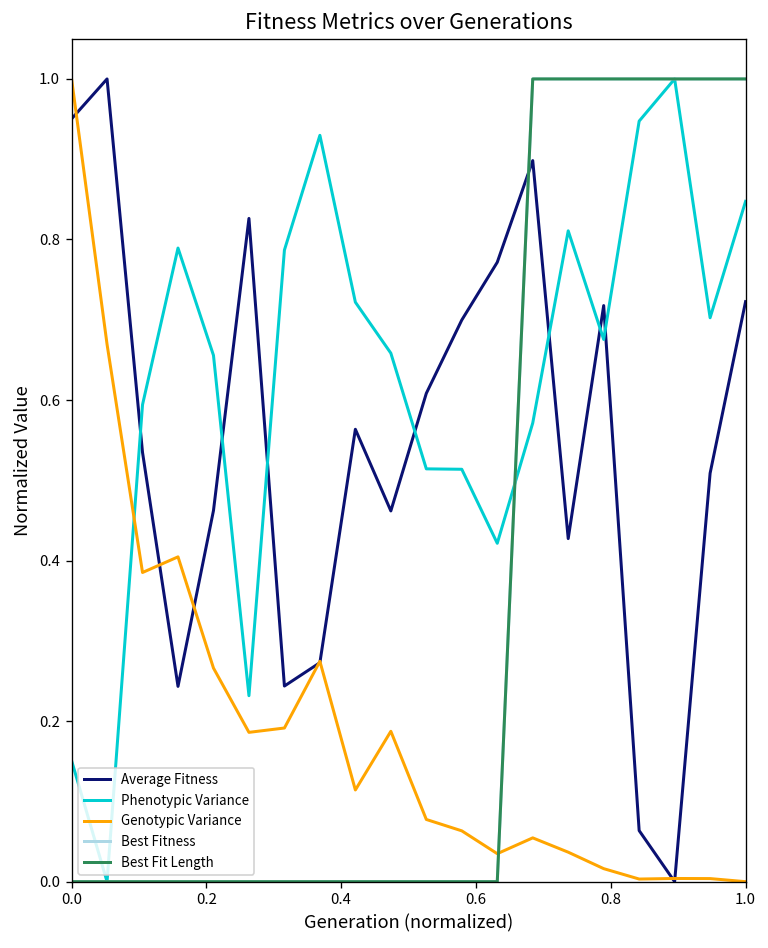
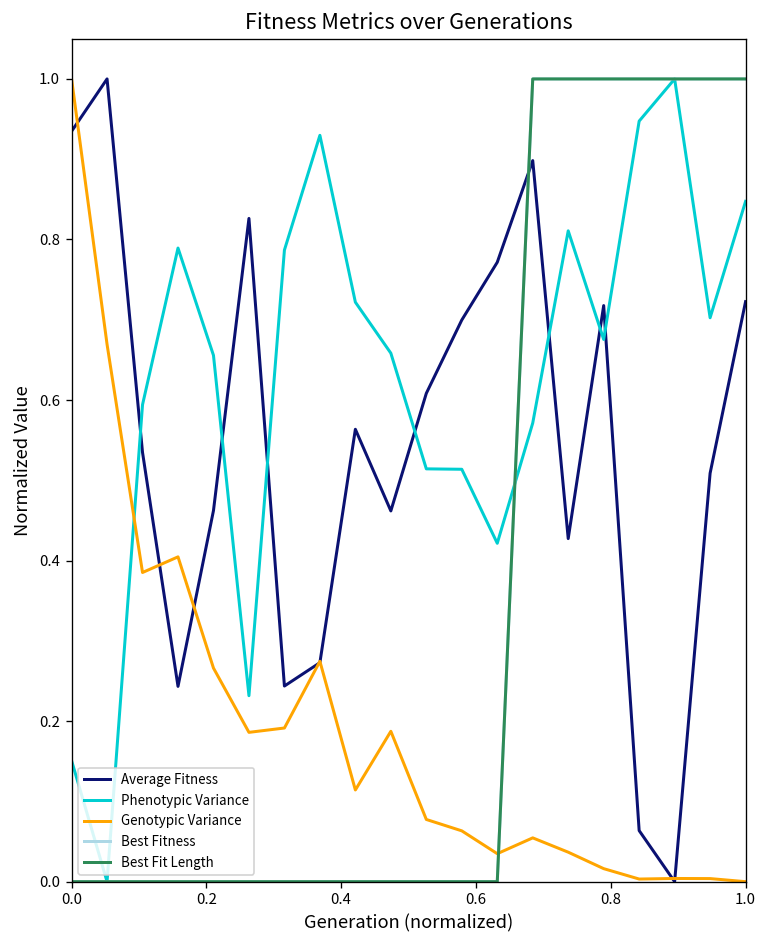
  {
    "Average Fitness": {
-     "0.0": 0.95,
+     "0.0": 0.93,
      "1.0": 0.72
    },
    "Phenotypic Variance": {
      "0.0": 0.15,
      "1.0": 0.85
    },
    "Genotypic Variance": {
      "0.0": 1.00,
      "1.0": 0.00
    },
    "Best Fit Length": {
      "0.0": 0.00,
      "1.0": 1.00
    }
  }
